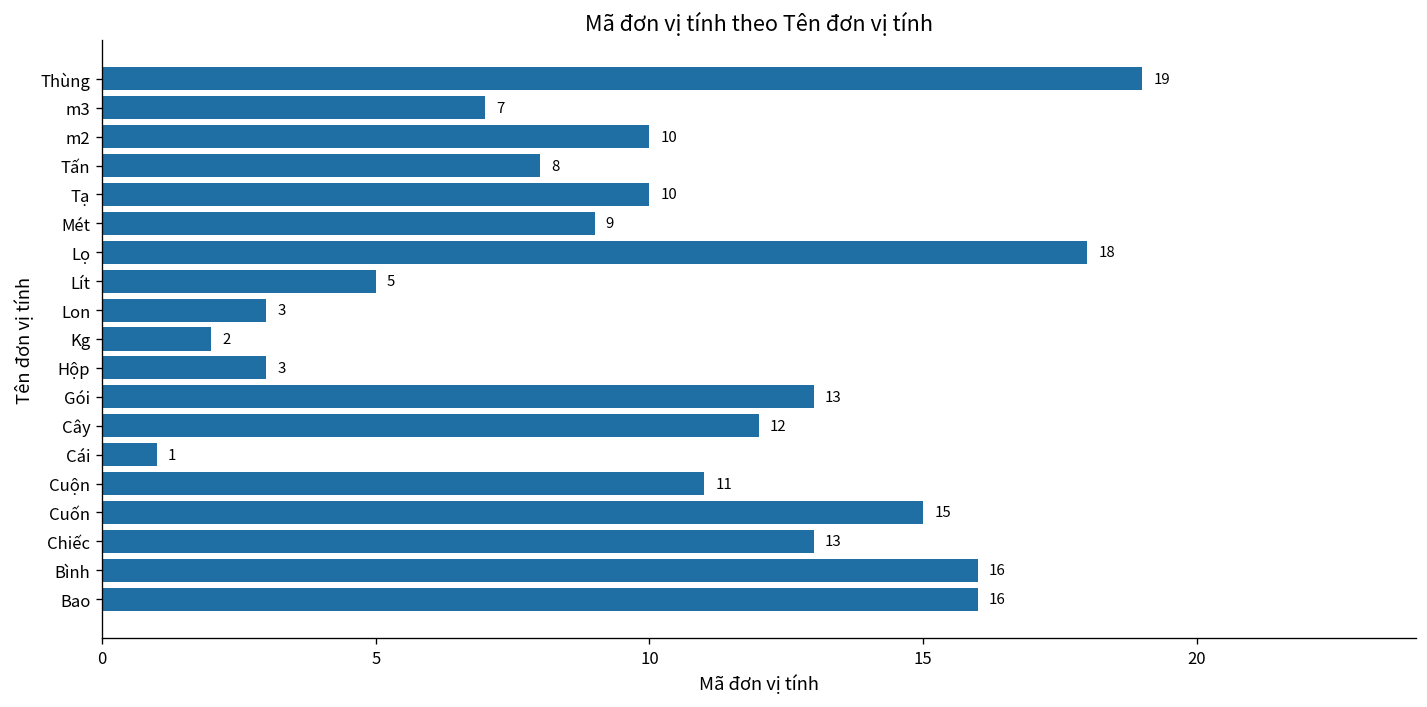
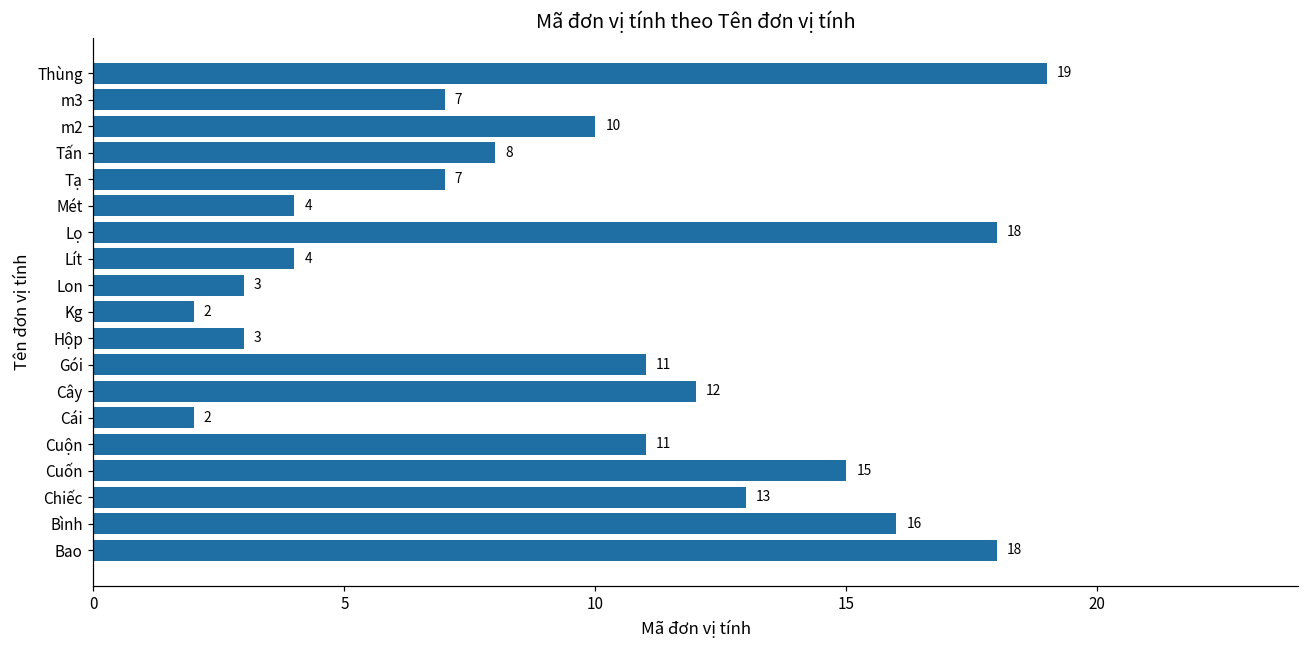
  {
    "Thùng": 19,
    "m3": 7,
    "m2": 10,
    "Tấn": 8,
-   "Tạ": 10,
-   "Mét": 9,
+   "Tạ": 7,
+   "Mét": 4,
    "Lọ": 18,
-   "Lít": 5,
+   "Lít": 4,
    "Lon": 3,
    "Kg": 2,
    "Hộp": 3,
-   "Gói": 13,
+   "Gói": 11,
    "Cây": 12,
-   "Cái": 1,
+   "Cái": 2,
    "Cuộn": 11,
    "Cuốn": 15,
    "Chiếc": 13,
    "Bình": 16,
-   "Bao": 16
+   "Bao": 18
  }
